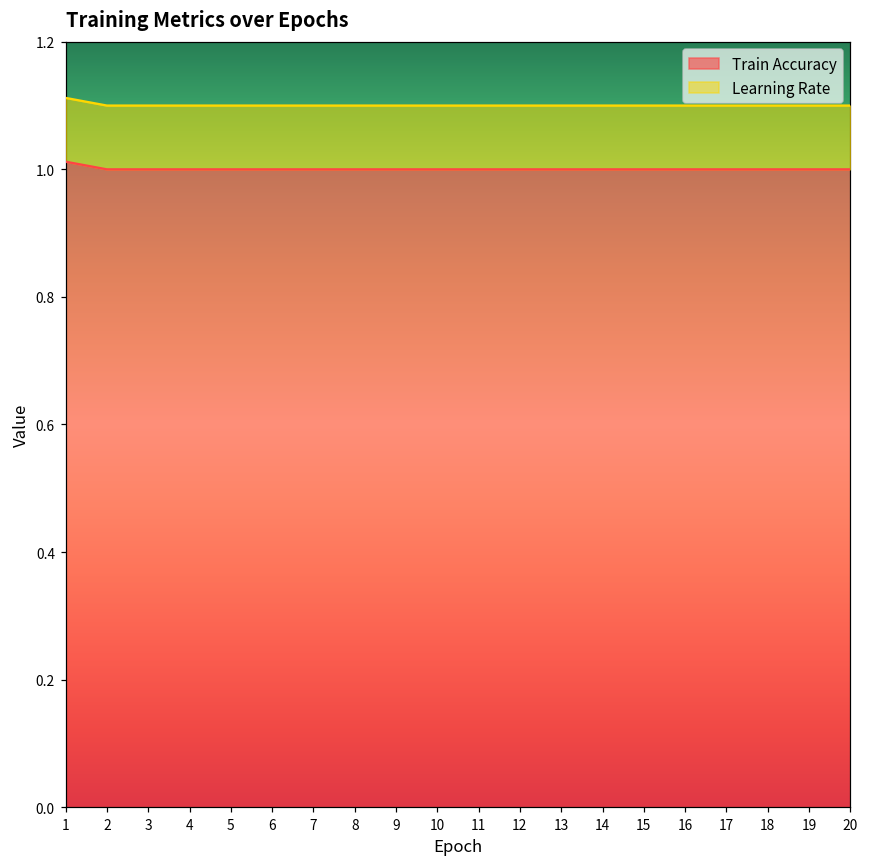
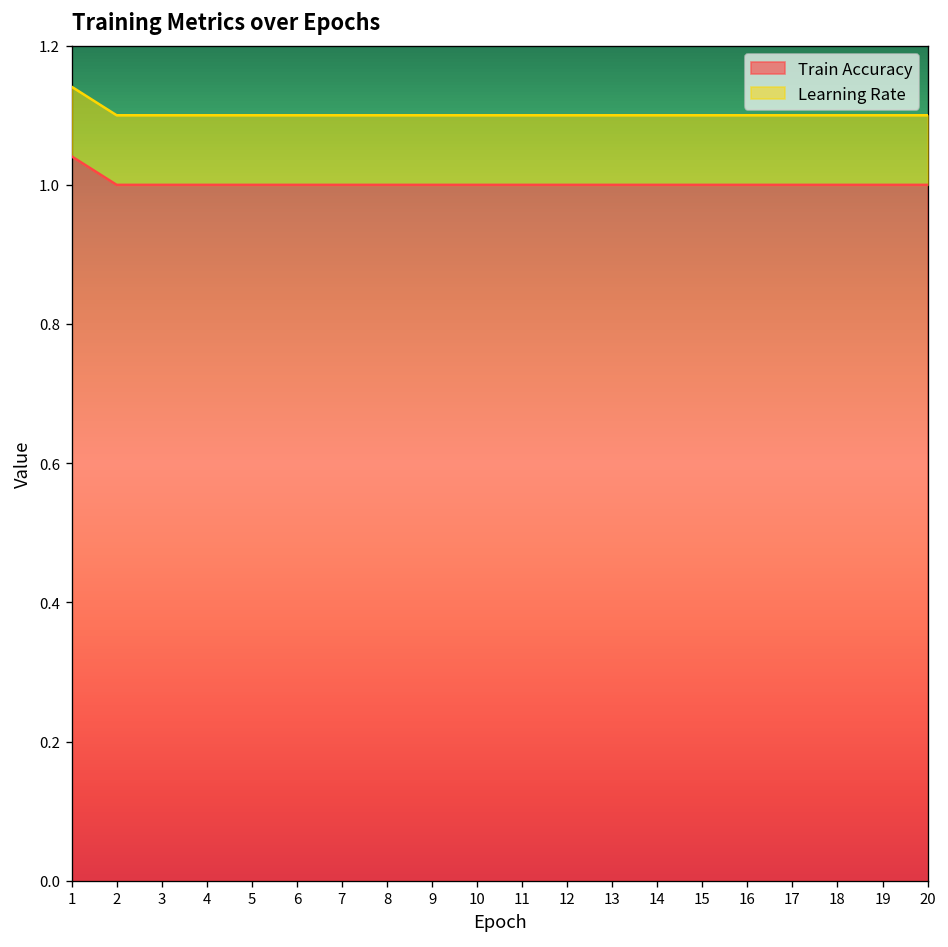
  {
    "Train Accuracy": {
-     "1": 1.01,
+     "1": 1.04,
      "2": 1.00,
      "3": 1.00,
      "4": 1.00,
      "5": 1.00,
      "6": 1.00,
      "7": 1.00,
      "8": 1.00,
      "9": 1.00,
      "10": 1.00,
      "11": 1.00,
      "12": 1.00,
      "13": 1.00,
      "14": 1.00,
      "15": 1.00,
      "16": 1.00,
      "17": 1.00,
      "18": 1.00,
      "19": 1.00,
      "20": 1.00
    },
    "Learning Rate": {
      "1": 0.10,
      "2": 0.10,
      "3": 0.10,
      "4": 0.10,
      "5": 0.10,
      "6": 0.10,
      "7": 0.10,
      "8": 0.10,
      "9": 0.10,
      "10": 0.10,
      "11": 0.10,
      "12": 0.10,
      "13": 0.10,
      "14": 0.10,
      "15": 0.10,
      "16": 0.10,
      "17": 0.10,
      "18": 0.10,
      "19": 0.10,
      "20": 0.10
    }
  }
